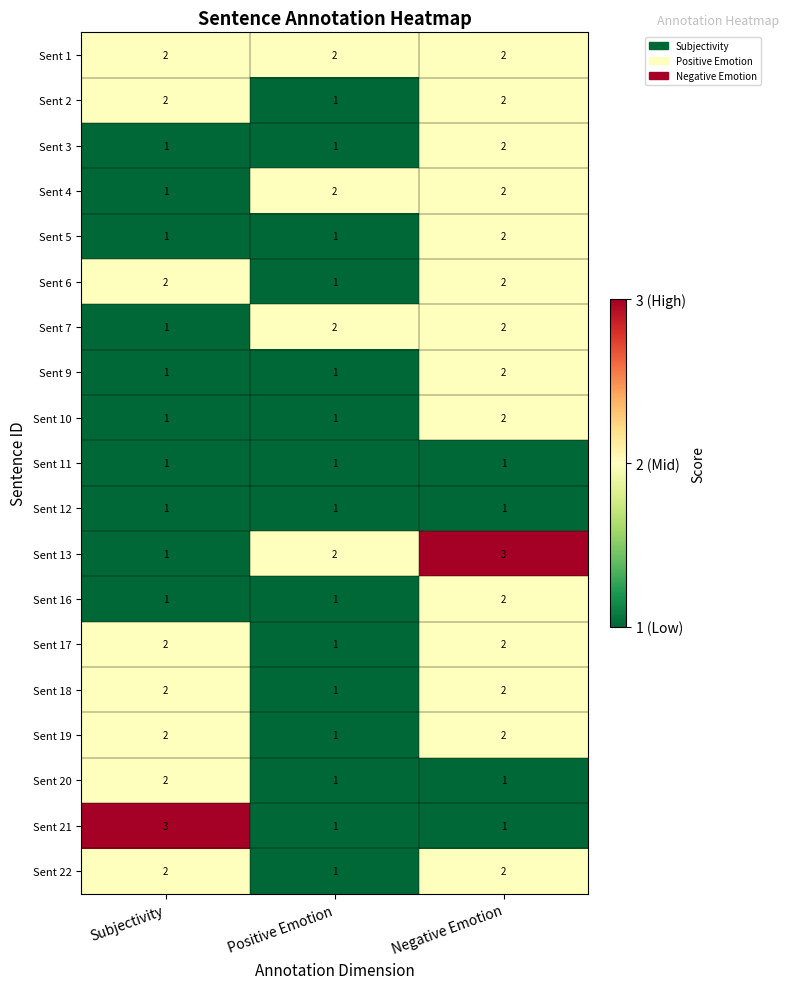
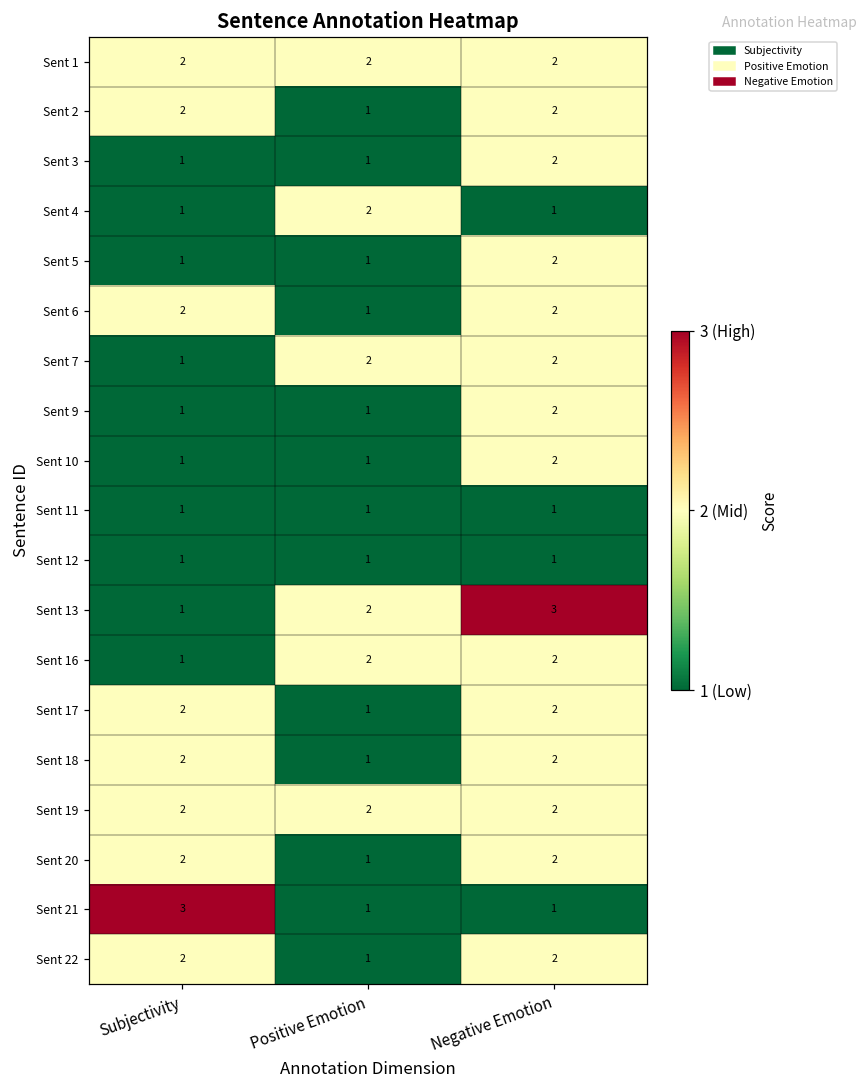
  {
    "Sent 1": {
      "Subjectivity": 2,
      "Positive Emotion": 2,
      "Negative Emotion": 2
    },
    "Sent 2": {
      "Subjectivity": 2,
      "Positive Emotion": 1,
      "Negative Emotion": 2
    },
    "Sent 3": {
      "Subjectivity": 1,
      "Positive Emotion": 1,
      "Negative Emotion": 2
    },
    "Sent 4": {
      "Subjectivity": 1,
      "Positive Emotion": 2,
-     "Negative Emotion": 2
+     "Negative Emotion": 1
    },
    "Sent 5": {
      "Subjectivity": 1,
      "Positive Emotion": 1,
      "Negative Emotion": 2
    },
    "Sent 6": {
      "Subjectivity": 2,
      "Positive Emotion": 1,
      "Negative Emotion": 2
    },
    "Sent 7": {
      "Subjectivity": 1,
      "Positive Emotion": 2,
      "Negative Emotion": 2
    },
    "Sent 9": {
      "Subjectivity": 1,
      "Positive Emotion": 1,
      "Negative Emotion": 2
    },
    "Sent 10": {
      "Subjectivity": 1,
      "Positive Emotion": 1,
      "Negative Emotion": 2
    },
    "Sent 11": {
      "Subjectivity": 1,
      "Positive Emotion": 1,
      "Negative Emotion": 1
    },
    "Sent 12": {
      "Subjectivity": 1,
      "Positive Emotion": 1,
      "Negative Emotion": 1
    },
    "Sent 13": {
      "Subjectivity": 1,
      "Positive Emotion": 2,
      "Negative Emotion": 3
    },
    "Sent 16": {
      "Subjectivity": 1,
-     "Positive Emotion": 1,
+     "Positive Emotion": 2,
      "Negative Emotion": 2
    },
    "Sent 17": {
      "Subjectivity": 2,
      "Positive Emotion": 1,
      "Negative Emotion": 2
    },
    "Sent 18": {
      "Subjectivity": 2,
      "Positive Emotion": 1,
      "Negative Emotion": 2
    },
    "Sent 19": {
      "Subjectivity": 2,
-     "Positive Emotion": 1,
+     "Positive Emotion": 2,
      "Negative Emotion": 2
    },
    "Sent 20": {
      "Subjectivity": 2,
      "Positive Emotion": 1,
-     "Negative Emotion": 1
+     "Negative Emotion": 2
    },
    "Sent 21": {
      "Subjectivity": 3,
      "Positive Emotion": 1,
      "Negative Emotion": 1
    },
    "Sent 22": {
      "Subjectivity": 2,
      "Positive Emotion": 1,
      "Negative Emotion": 2
    }
  }
